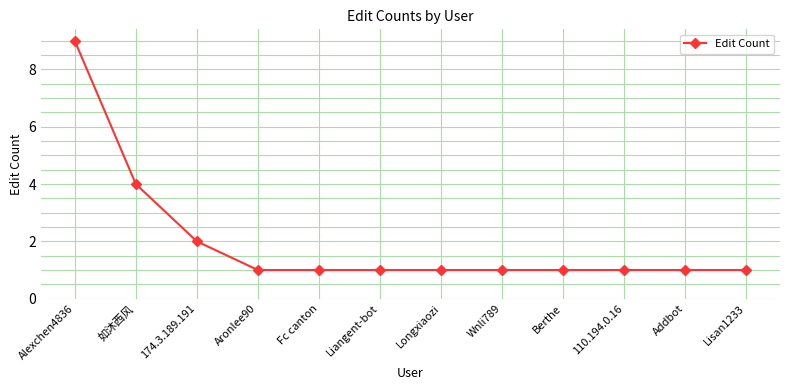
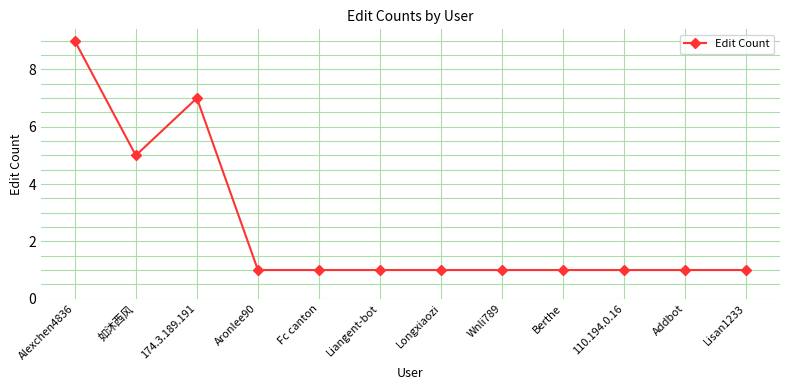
  {
    "Alexchen4836": 9,
-   "如沐西风": 4,
-   "174.3.189.191": 2,
+   "如沐西风": 5,
+   "174.3.189.191": 7,
    "Aronlee90": 1,
    "Fc canton": 1,
    "Liangent-bot": 1,
    "Longxiaozi": 1,
    "Wnli789": 1,
    "Berthe": 1,
    "110.194.0.16": 1,
    "Addbot": 1,
    "Lisan1233": 1
  }
